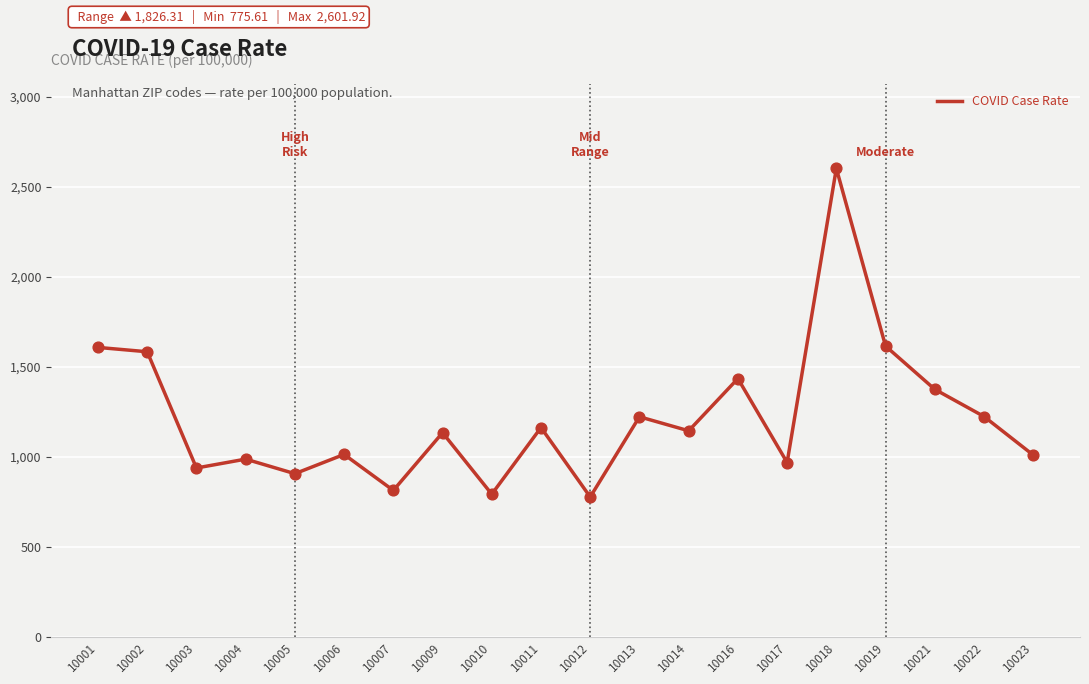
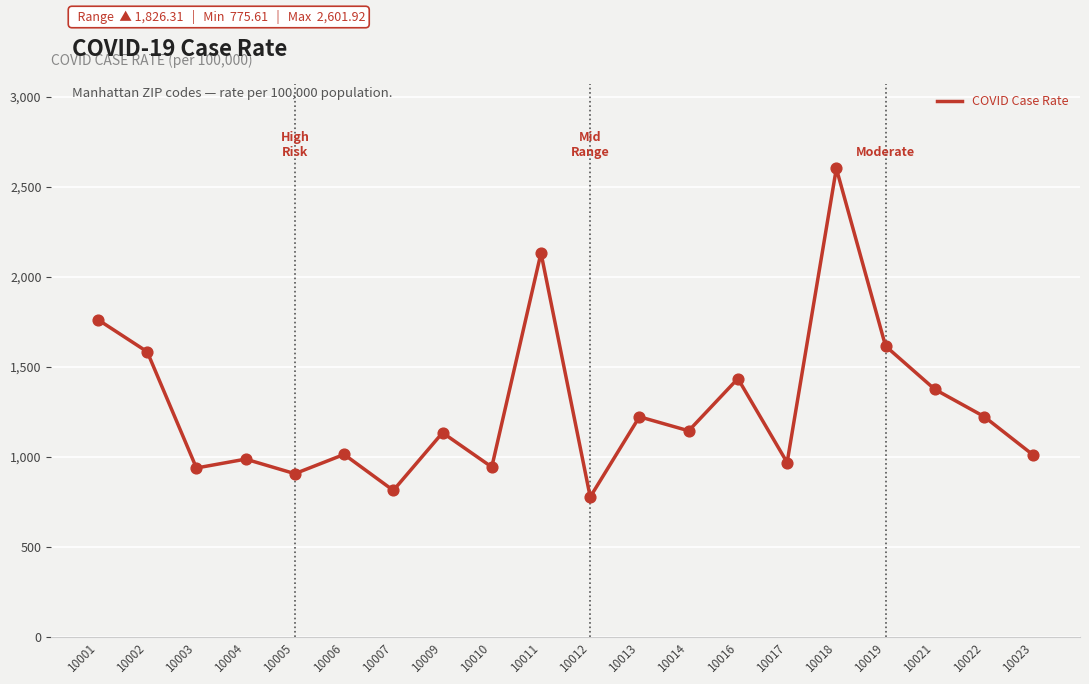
  {
-   "10001": "1,610",
+   "10001": "1,760",
    "10002": "1,580",
    "10003": "940",
    "10004": "990",
    "10005": "910",
    "10006": "1,010",
    "10007": "810",
    "10009": "1,130",
-   "10010": "790",
-   "10011": "1,160",
+   "10010": "940",
+   "10011": "2,130",
    "10012": "780",
    "10013": "1,220",
    "10014": "1,140",
    "10016": "1,430",
    "10017": "970",
    "10018": "2,600",
    "10019": "1,610",
    "10021": "1,370",
    "10022": "1,220",
    "10023": "1,010"
  }
